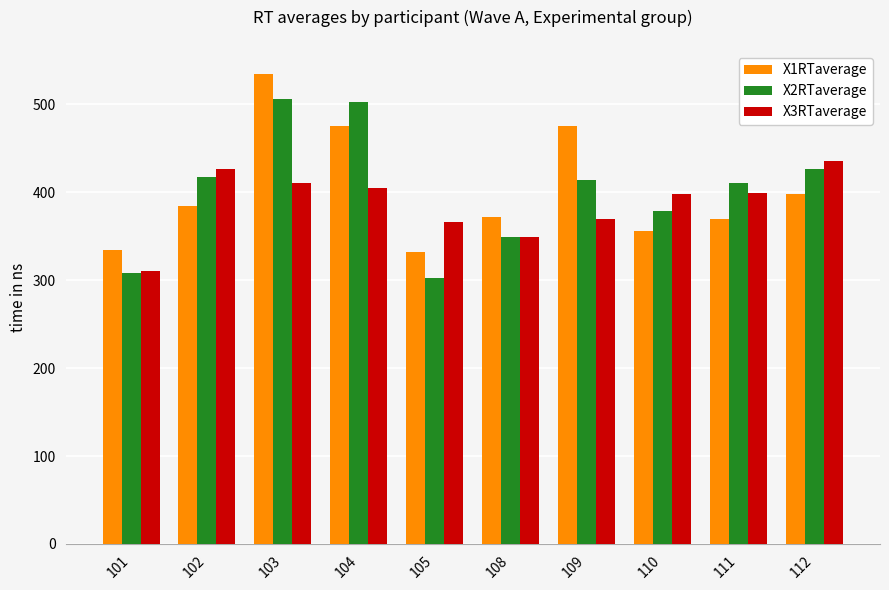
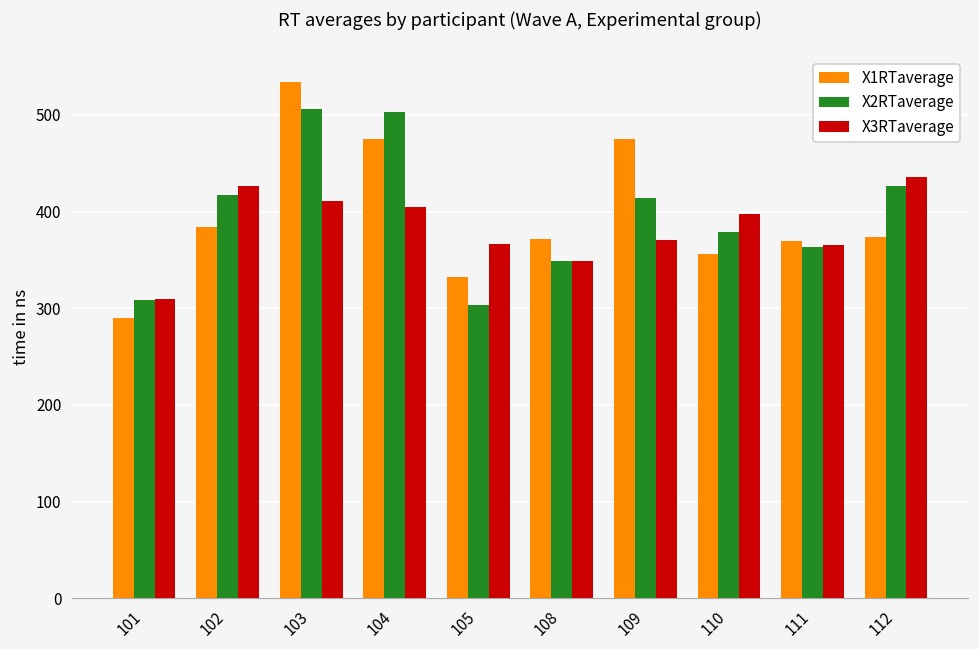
  {
    "X1RTaverage": {
-     "101": 330,
+     "101": 290,
      "102": 380,
      "103": 530,
      "104": 480,
      "105": 330,
      "108": 370,
      "109": 470,
      "110": 360,
      "111": 370,
-     "112": 400
+     "112": 370
    },
    "X2RTaverage": {
      "101": 310,
      "102": 420,
      "103": 510,
      "104": 500,
      "105": 300,
      "108": 350,
      "109": 410,
      "110": 380,
-     "111": 410,
+     "111": 360,
      "112": 430
    },
    "X3RTaverage": {
      "101": 310,
      "102": 430,
      "103": 410,
      "104": 400,
      "105": 370,
      "108": 350,
      "109": 370,
      "110": 400,
-     "111": 400,
+     "111": 370,
      "112": 440
    }
  }
